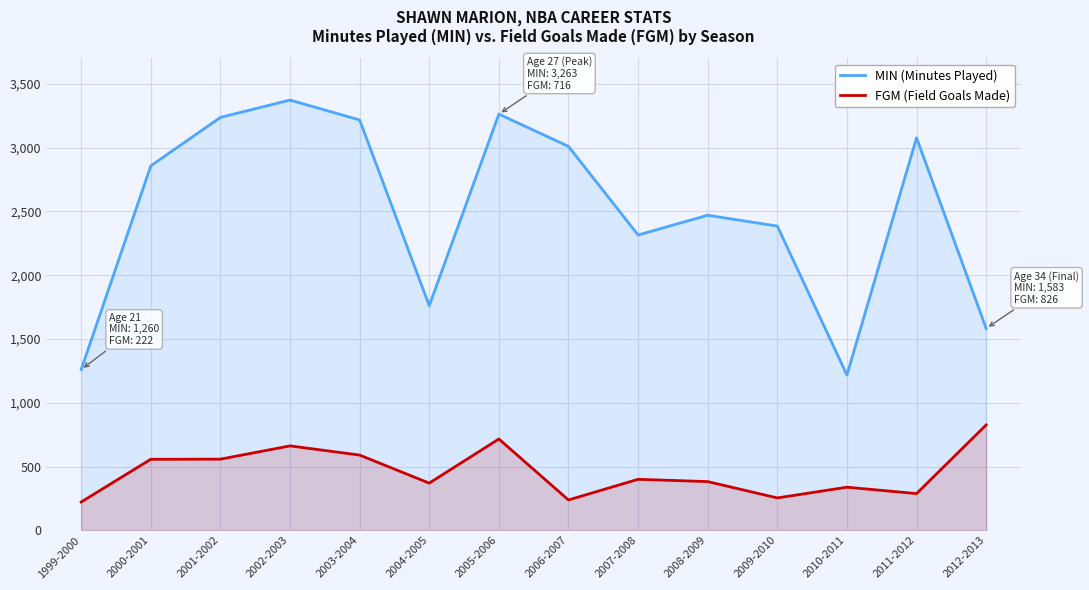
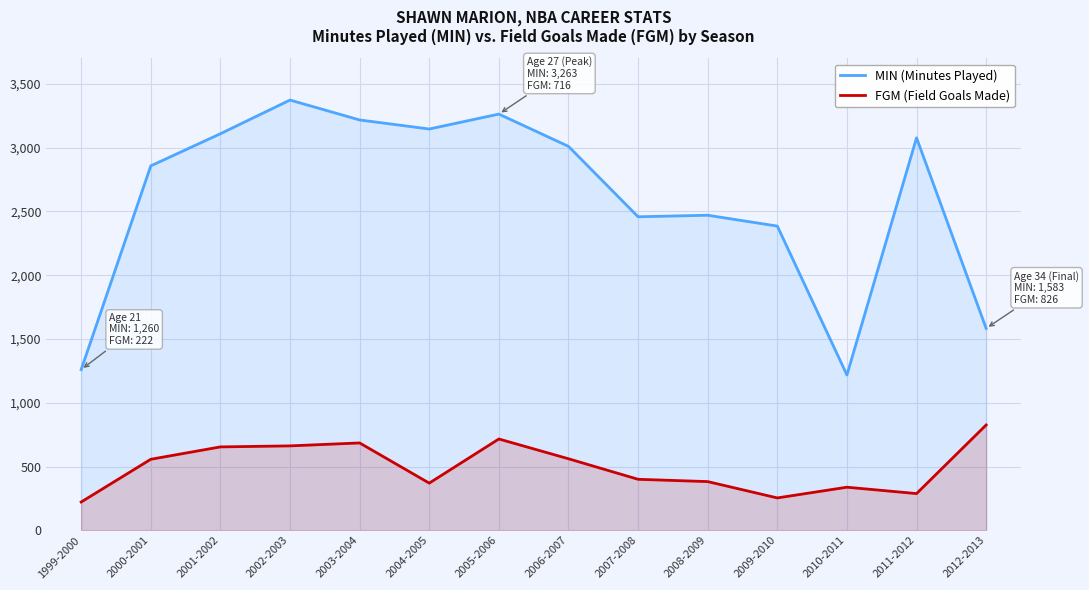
  {
    "MIN (Minutes Played)": {
      "2000-2001": "2,860",
-     "2001-2002": "3,240",
+     "2001-2002": "3,110",
      "2002-2003": "3,370",
      "2003-2004": "3,220",
-     "2004-2005": "1,760",
+     "2004-2005": "3,150",
      "2006-2007": "3,010",
-     "2007-2008": "2,320",
+     "2007-2008": "2,460",
      "2008-2009": "2,470",
      "2009-2010": "2,390",
      "2010-2011": "1,220",
      "2011-2012": "3,080"
    },
    "FGM (Field Goals Made)": {
      "1999-2000": "220",
      "2000-2001": "560",
-     "2001-2002": "560",
+     "2001-2002": "650",
      "2002-2003": "660",
-     "2003-2004": "590",
+     "2003-2004": "690",
      "2004-2005": "370",
      "2005-2006": "720",
-     "2006-2007": "240",
+     "2006-2007": "560",
      "2007-2008": "400",
      "2008-2009": "380",
      "2009-2010": "250",
      "2010-2011": "340",
      "2011-2012": "290",
      "2012-2013": "830"
    }
  }
